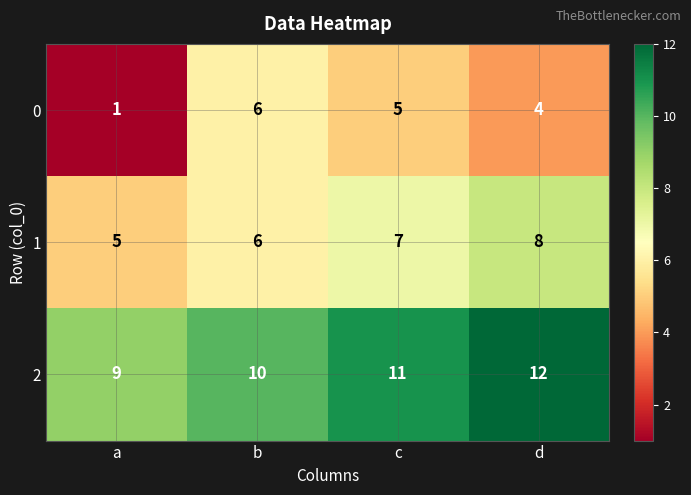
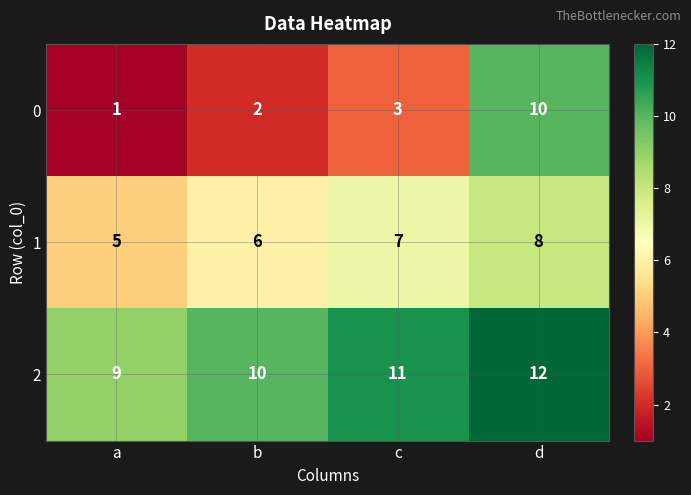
  {
    "0": {
      "a": 1,
-     "b": 6,
-     "c": 5,
-     "d": 4
+     "b": 2,
+     "c": 3,
+     "d": 10
    },
    "1": {
      "a": 5,
      "b": 6,
      "c": 7,
      "d": 8
    },
    "2": {
      "a": 9,
      "b": 10,
      "c": 11,
      "d": 12
    }
  }
